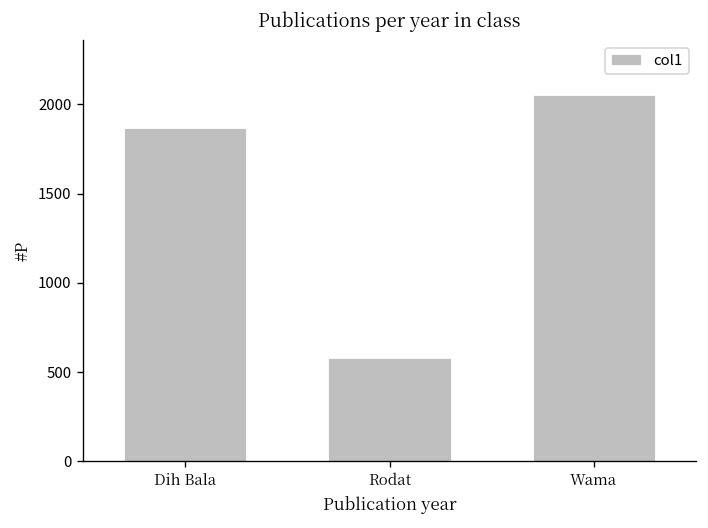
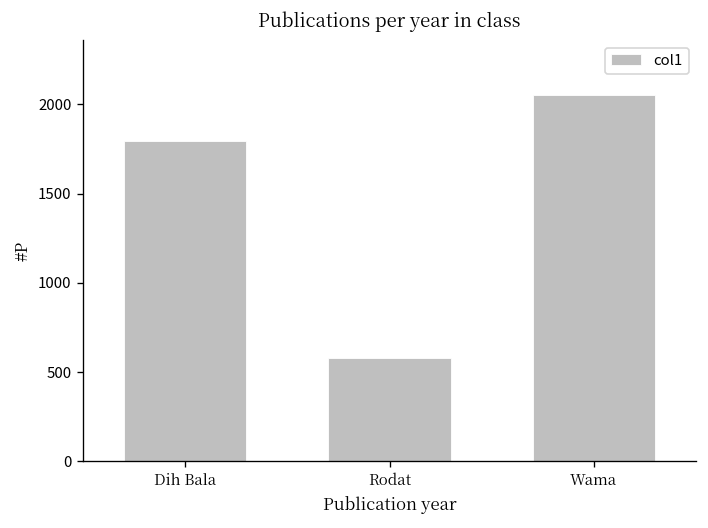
  {
-   "Dih Bala": 1870,
+   "Dih Bala": 1800,
    "Rodat": 580,
    "Wama": 2050
  }
